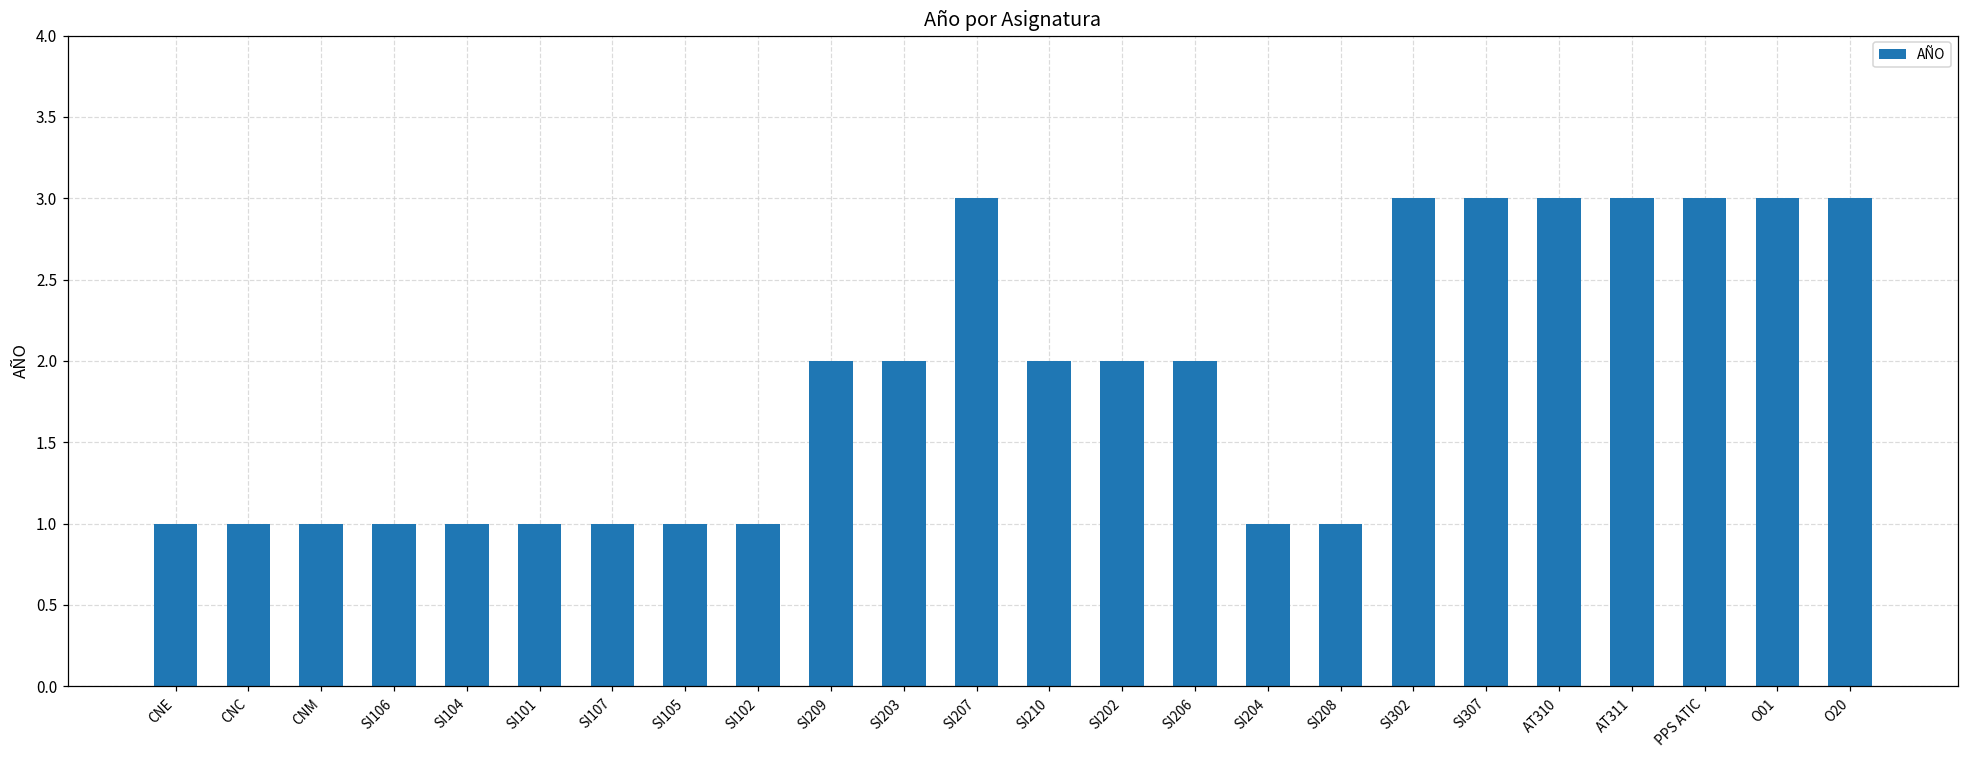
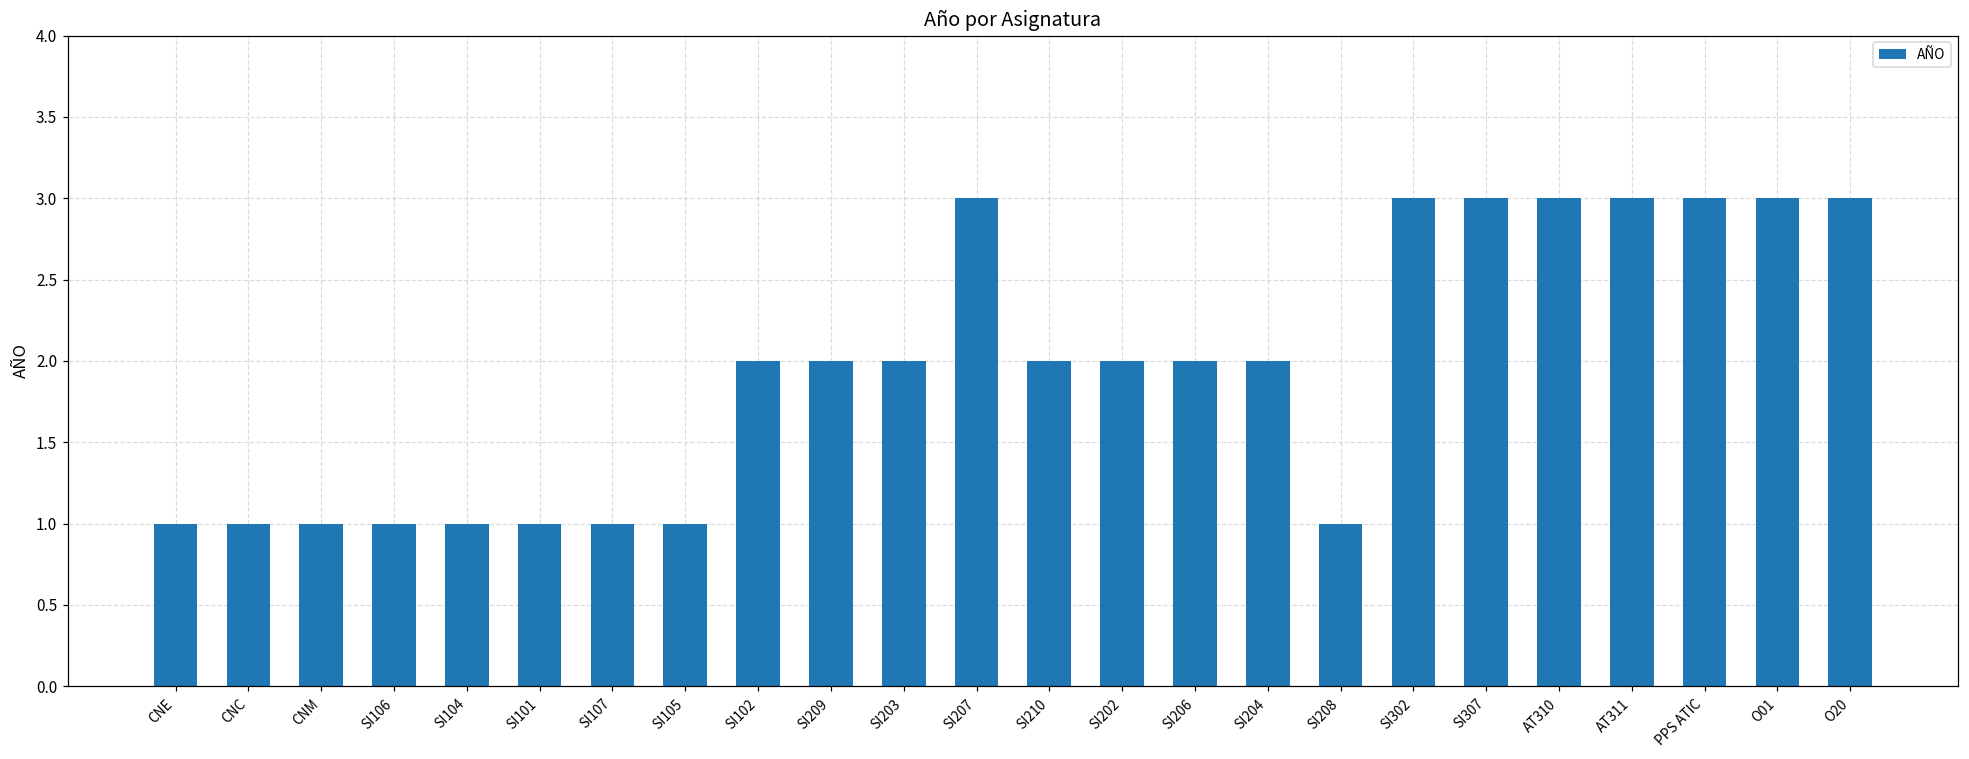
  {
    "CNE": 1,
    "CNC": 1,
    "CNM": 1,
    "SI106": 1,
    "SI104": 1,
    "SI101": 1,
    "SI107": 1,
    "SI105": 1,
-   "SI102": 1,
+   "SI102": 2,
    "SI209": 2,
    "SI203": 2,
    "SI207": 3,
    "SI210": 2,
    "SI202": 2,
    "SI206": 2,
-   "SI204": 1,
+   "SI204": 2,
    "SI208": 1,
    "SI302": 3,
    "SI307": 3,
    "AT310": 3,
    "AT311": 3,
    "PPS ATIC": 3,
    "O01": 3,
    "O20": 3
  }
